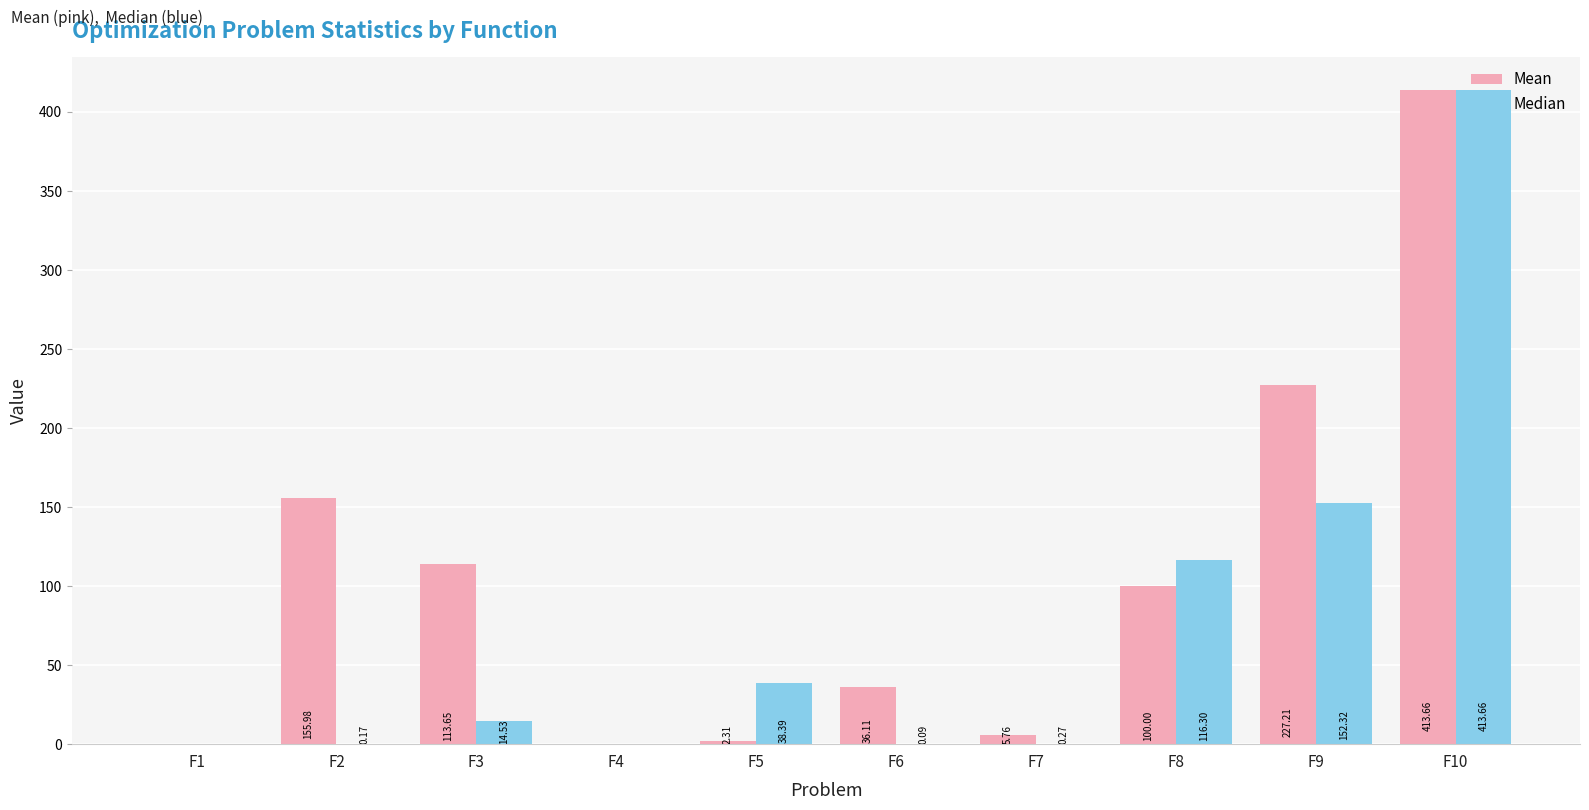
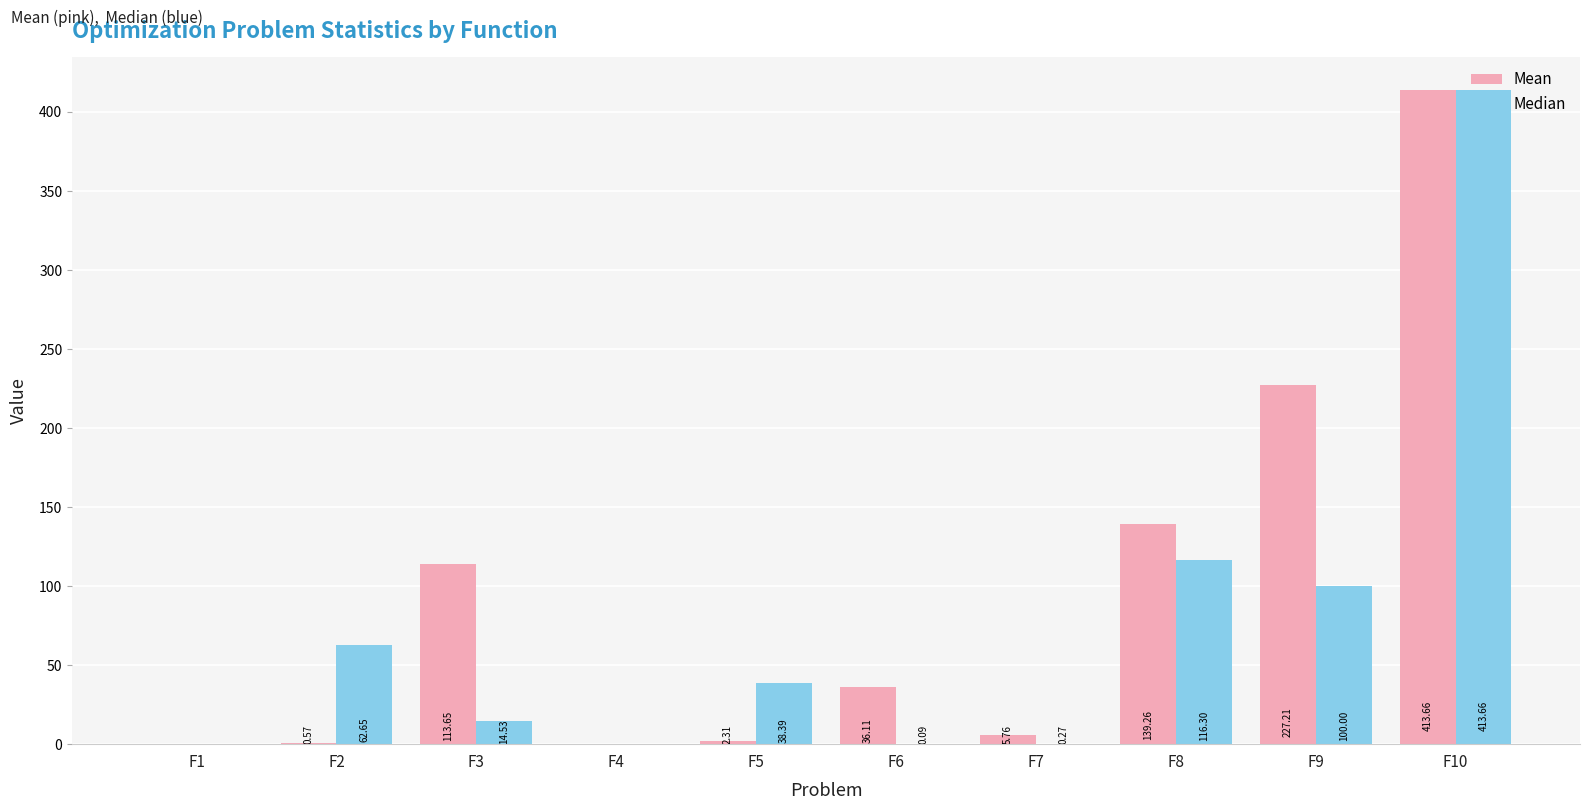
  {
    "Mean": {
-     "F2": 155.98,
+     "F2": 0.57,
      "F3": 113.65,
      "F5": 2.31,
      "F6": 36.11,
      "F7": 5.76,
-     "F8": 100.00,
+     "F8": 139.26,
      "F9": 227.21,
      "F10": 413.66
    },
    "Median": {
-     "F2": 0.17,
+     "F2": 62.65,
      "F3": 14.53,
      "F5": 38.39,
      "F6": 0.09,
      "F7": 0.27,
      "F8": 116.30,
-     "F9": 152.32,
+     "F9": 100.00,
      "F10": 413.66
    }
  }
